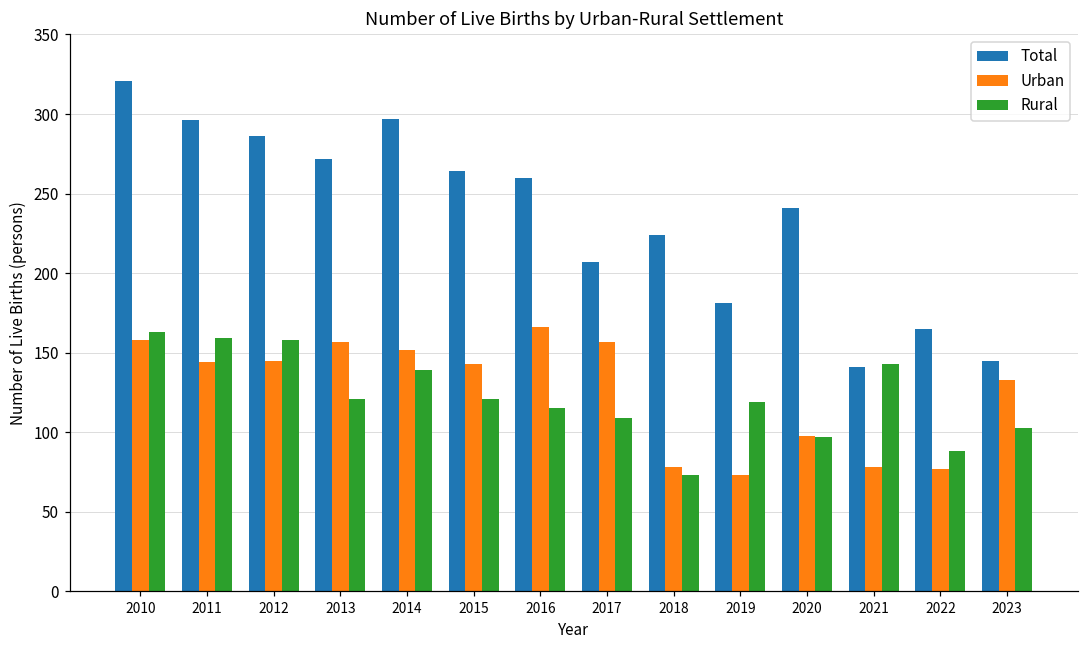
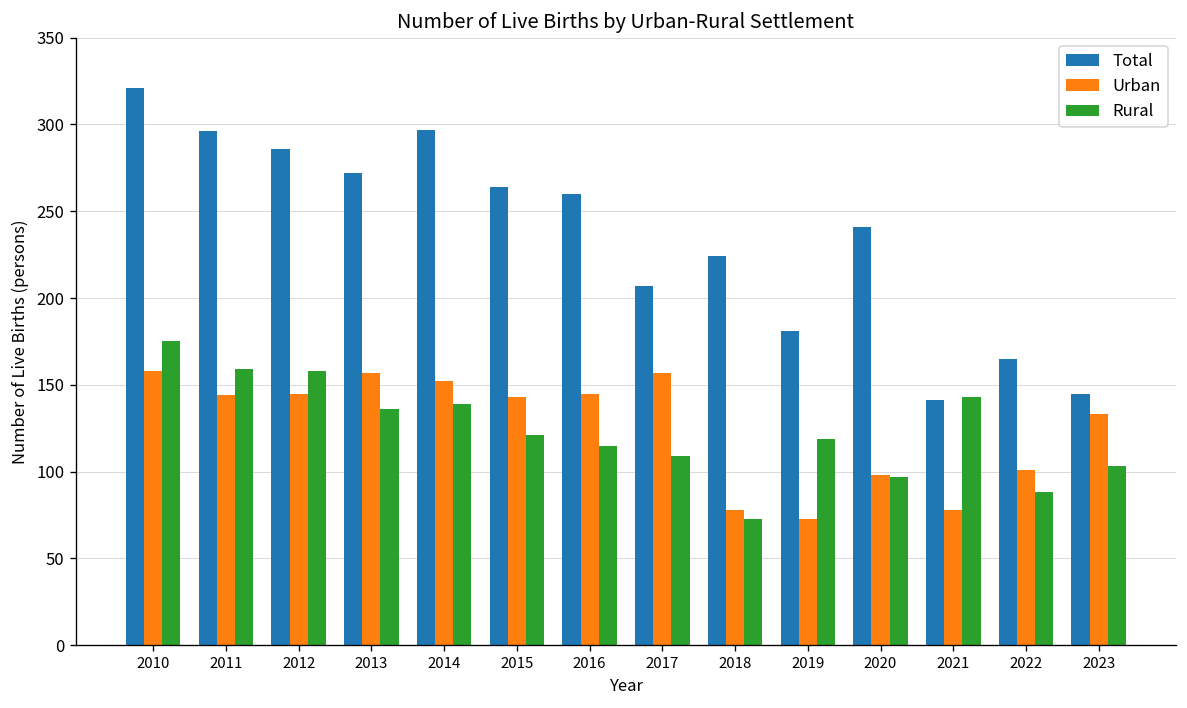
  {
    "Total": {
      "2010": 321,
      "2011": 296,
      "2012": 286,
      "2013": 272,
      "2014": 297,
      "2015": 264,
      "2016": 260,
      "2017": 207,
      "2018": 224,
      "2019": 181,
      "2020": 241,
      "2021": 141,
      "2022": 165,
      "2023": 145
    },
    "Urban": {
      "2010": 158,
      "2011": 144,
      "2012": 145,
      "2013": 157,
      "2014": 152,
      "2015": 143,
-     "2016": 166,
+     "2016": 145,
      "2017": 157,
      "2018": 78,
      "2019": 73,
      "2020": 98,
      "2021": 78,
-     "2022": 77,
+     "2022": 101,
      "2023": 133
    },
    "Rural": {
-     "2010": 163,
+     "2010": 175,
      "2011": 159,
      "2012": 158,
-     "2013": 121,
+     "2013": 136,
      "2014": 139,
      "2015": 121,
      "2016": 115,
      "2017": 109,
      "2018": 73,
      "2019": 119,
      "2020": 97,
      "2021": 143,
      "2022": 88,
      "2023": 103
    }
  }
